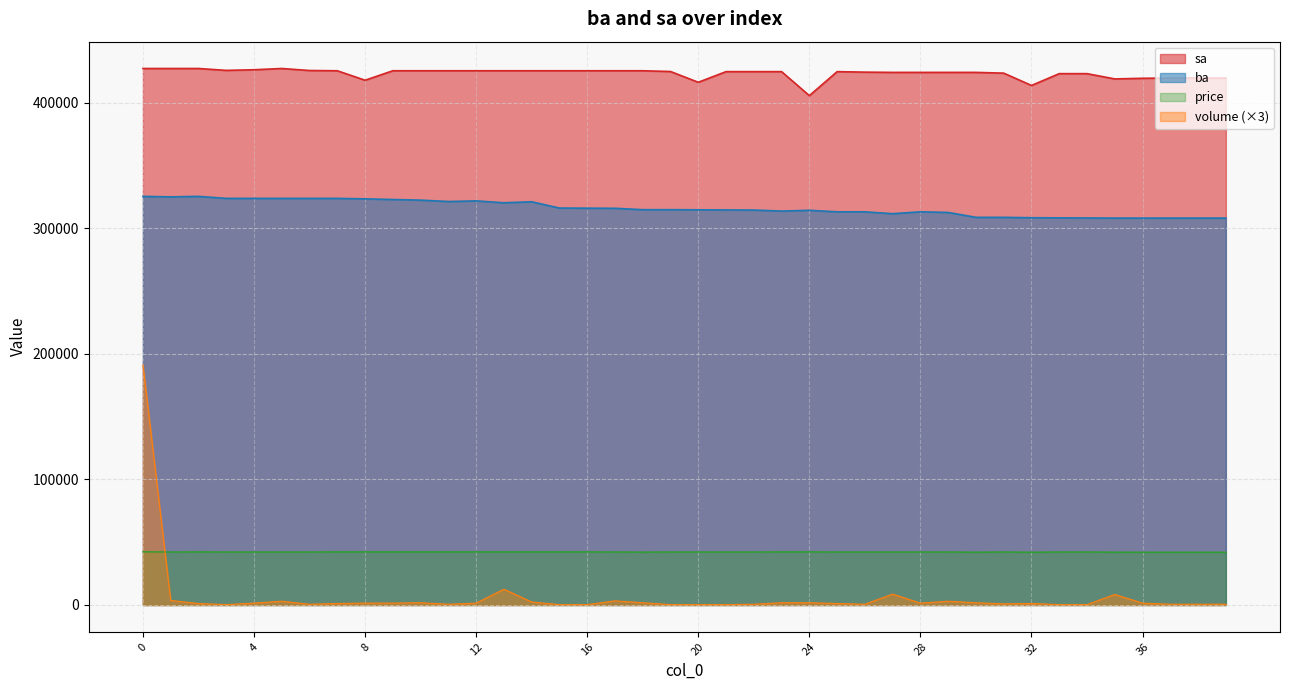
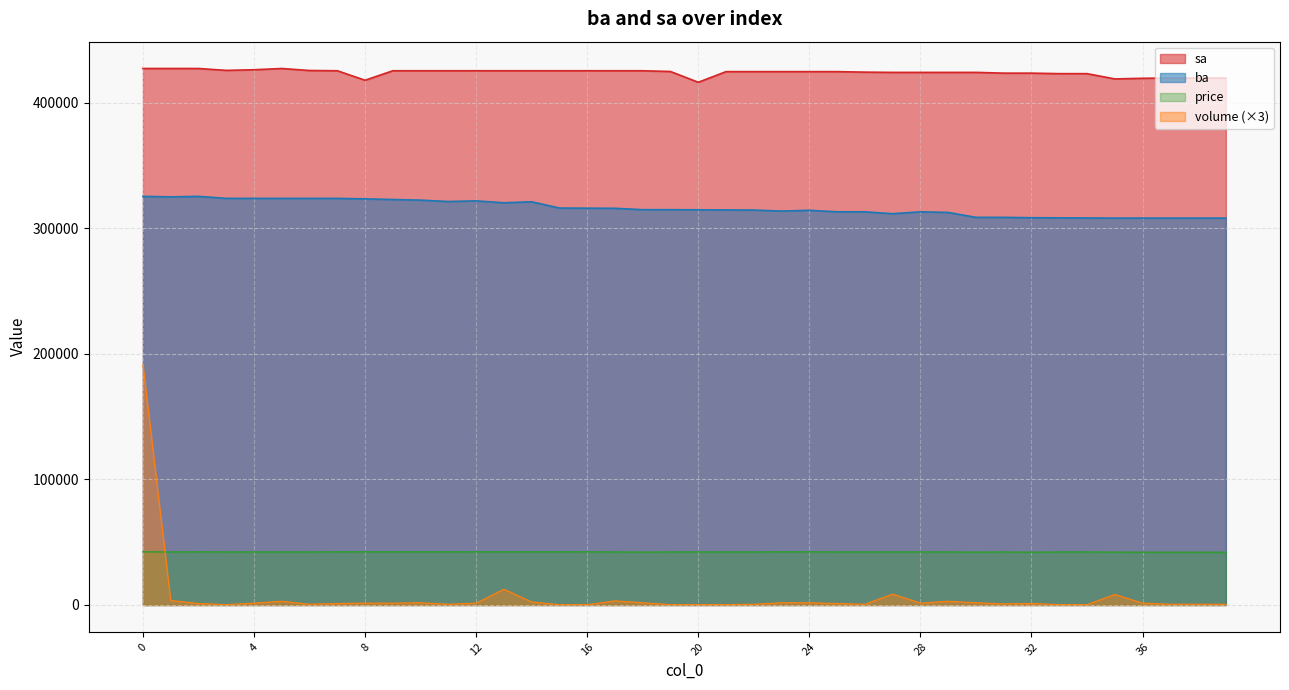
  {
    "sa": {
      "0": 427000,
      "4": 426000,
      "8": 418000,
      "12": 425000,
      "16": 425000,
      "20": 416000,
-     "24": 405000,
+     "24": 425000,
      "28": 424000,
-     "32": 414000,
+     "32": 423000,
      "36": 419000
    },
    "ba": {
      "0": 325000,
      "4": 324000,
      "8": 323000,
      "12": 322000,
      "16": 316000,
      "20": 315000,
      "24": 314000,
      "28": 313000,
      "32": 308000,
      "36": 308000
    },
    "price": {
      "0": 42000,
      "4": 42000,
      "8": 42000,
      "12": 42000,
      "16": 42000,
      "20": 42000,
      "24": 42000,
      "28": 42000,
      "32": 42000,
      "36": 42000
    },
    "volume (×3)": {
      "0": 191000,
      "4": 2000,
      "8": 2000,
      "12": 2000,
      "16": 0,
      "20": 0,
      "24": 2000,
      "28": 2000,
      "32": 1000,
      "36": 2000
    }
  }
